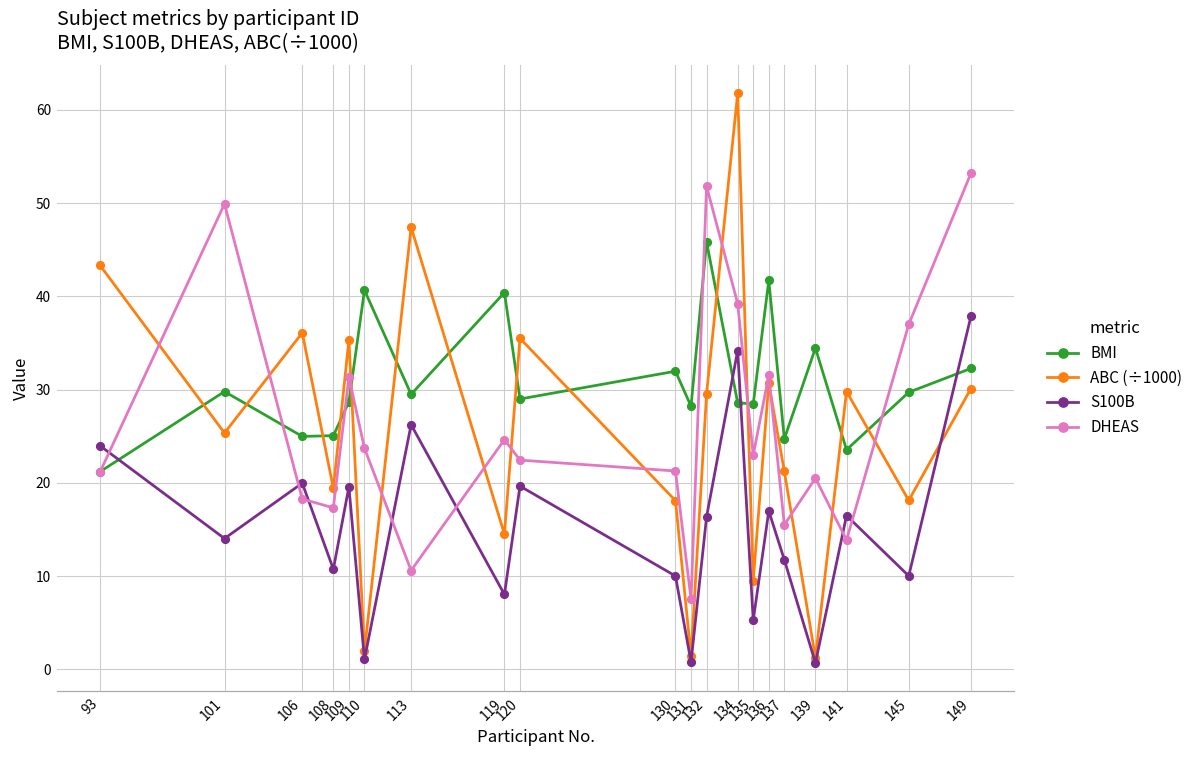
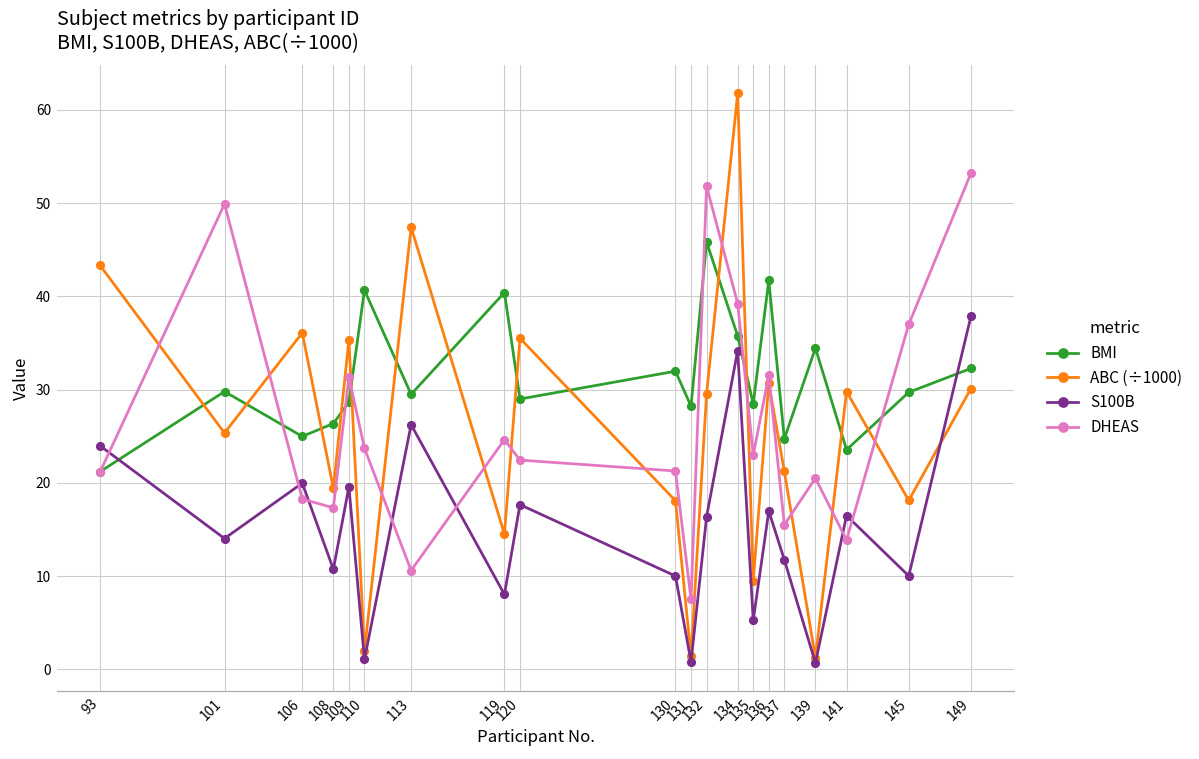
  {
    "BMI": {
      "101": 30,
      "106": 25,
-     "108": 25,
+     "108": 26,
      "109": 29,
      "110": 41,
      "113": 29,
      "119": 40,
      "120": 29,
      "130": 32,
      "131": 28,
      "132": 46,
-     "134": 29,
+     "134": 36,
      "135": 28,
      "136": 42,
      "137": 25,
      "139": 34,
      "141": 24,
      "145": 30,
      "149": 32
    },
    "ABC (÷1000)": {
      "93": 43,
      "101": 25,
      "106": 36,
      "108": 19,
      "109": 35,
      "110": 2,
      "113": 47,
      "119": 15,
      "120": 35,
      "130": 18,
      "131": 1,
      "132": 30,
      "134": 62,
      "135": 9,
      "136": 31,
      "137": 21,
      "139": 1,
      "141": 30,
      "145": 18,
      "149": 30
    },
    "S100B": {
      "93": 24,
      "101": 14,
      "106": 20,
      "108": 11,
      "109": 20,
      "110": 1,
      "113": 26,
      "119": 8,
-     "120": 20,
+     "120": 18,
      "130": 10,
      "131": 1,
      "132": 16,
      "134": 34,
      "135": 5,
      "136": 17,
      "137": 12,
      "139": 1,
      "141": 16,
      "145": 10,
      "149": 38
    },
    "DHEAS": {
      "101": 50,
      "106": 18,
      "108": 17,
      "109": 31,
      "110": 24,
      "113": 11,
      "119": 25,
      "120": 22,
      "130": 21,
      "131": 8,
      "132": 52,
      "134": 39,
      "135": 23,
      "136": 32,
      "137": 16,
      "139": 21,
      "141": 14,
      "145": 37,
      "149": 53
    }
  }
